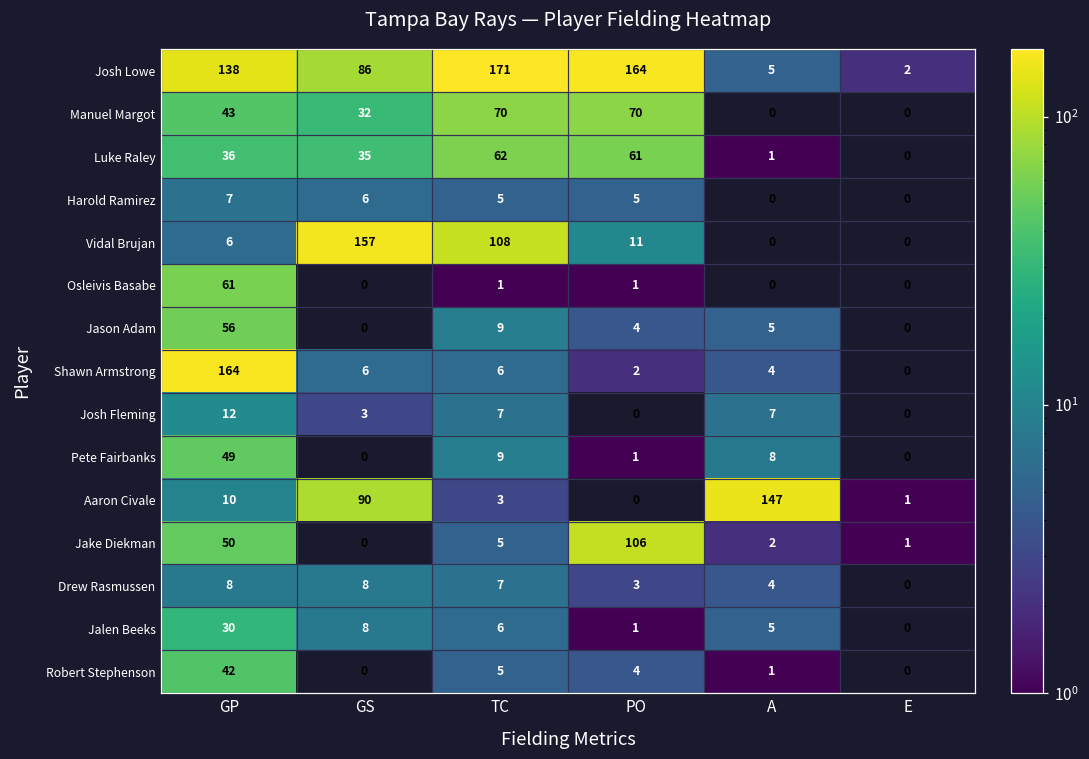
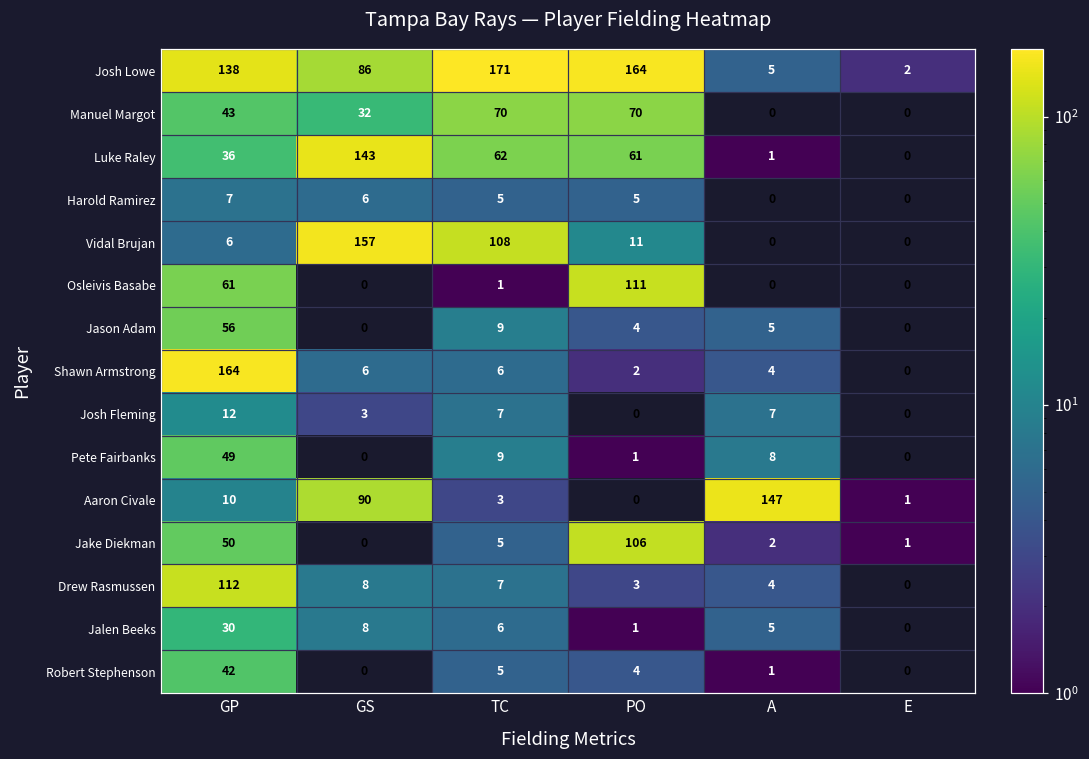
  {
    "Josh Lowe": {
      "GP": 138,
      "GS": 86,
      "TC": 171,
      "PO": 164,
      "A": 5,
      "E": 2
    },
    "Manuel Margot": {
      "GP": 43,
      "GS": 32,
      "TC": 70,
      "PO": 70
    },
    "Luke Raley": {
      "GP": 36,
-     "GS": 35,
+     "GS": 143,
      "TC": 62,
      "PO": 61,
      "A": 1
    },
    "Harold Ramirez": {
      "GP": 7,
      "GS": 6,
      "TC": 5,
      "PO": 5
    },
    "Vidal Brujan": {
      "GP": 6,
      "GS": 157,
      "TC": 108,
      "PO": 11
    },
    "Osleivis Basabe": {
      "GP": 61,
      "TC": 1,
-     "PO": 1
+     "PO": 111
    },
    "Jason Adam": {
      "GP": 56,
      "TC": 9,
      "PO": 4,
      "A": 5
    },
    "Shawn Armstrong": {
      "GP": 164,
      "GS": 6,
      "TC": 6,
      "PO": 2,
      "A": 4
    },
    "Josh Fleming": {
      "GP": 12,
      "GS": 3,
      "TC": 7,
      "A": 7
    },
    "Pete Fairbanks": {
      "GP": 49,
      "TC": 9,
      "PO": 1,
      "A": 8
    },
    "Aaron Civale": {
      "GP": 10,
      "GS": 90,
      "TC": 3,
      "A": 147,
      "E": 1
    },
    "Jake Diekman": {
      "GP": 50,
      "TC": 5,
      "PO": 106,
      "A": 2,
      "E": 1
    },
    "Drew Rasmussen": {
-     "GP": 8,
+     "GP": 112,
      "GS": 8,
      "TC": 7,
      "PO": 3,
      "A": 4
    },
    "Jalen Beeks": {
      "GP": 30,
      "GS": 8,
      "TC": 6,
      "PO": 1,
      "A": 5
    },
    "Robert Stephenson": {
      "GP": 42,
      "TC": 5,
      "PO": 4,
      "A": 1
    }
  }
